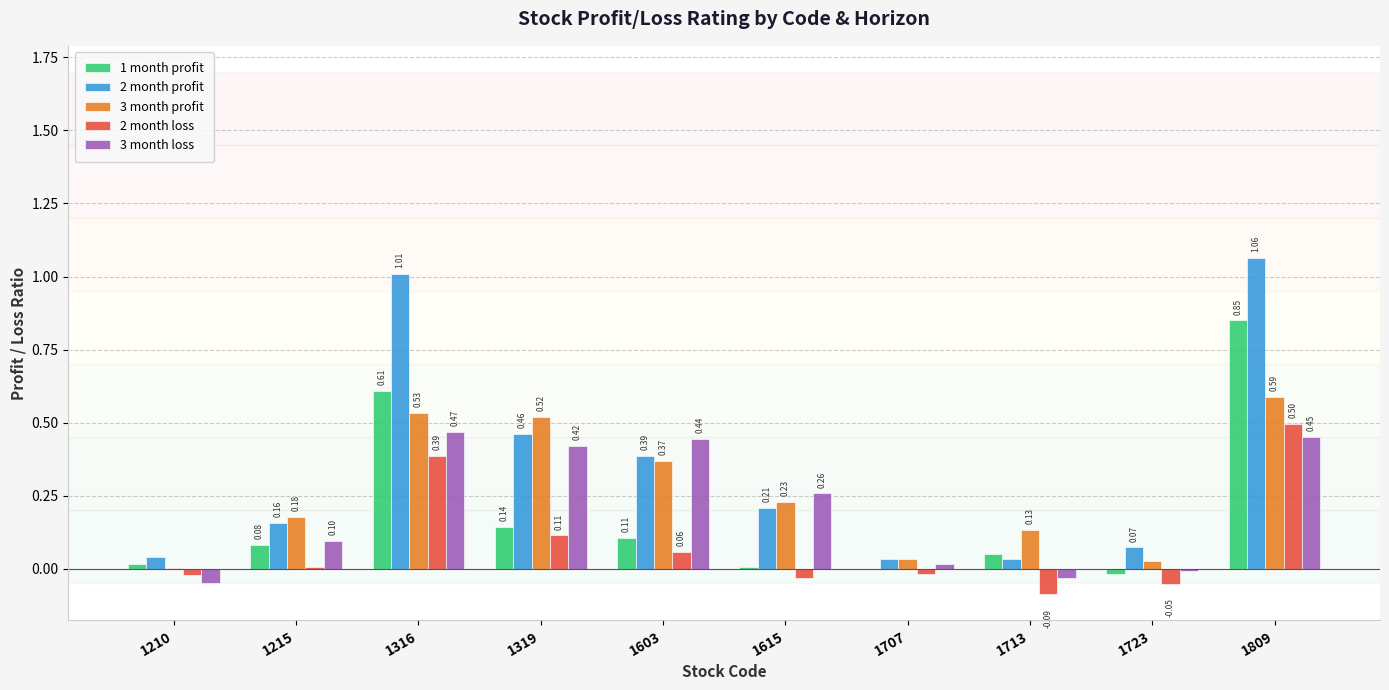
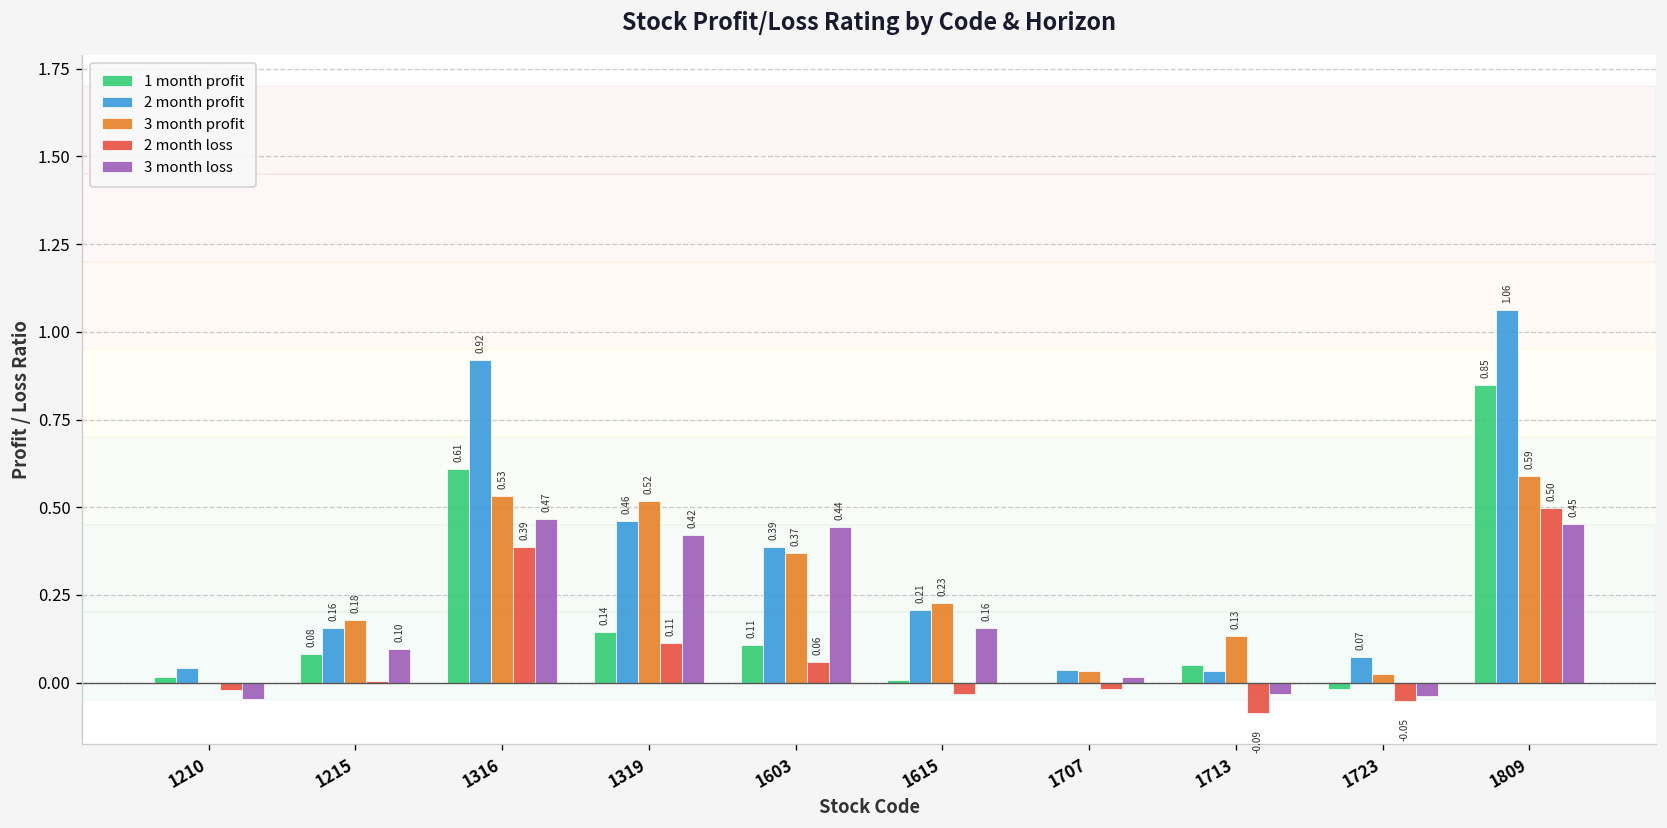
  {
    "1 month profit": {
      "1215": 0.08,
      "1316": 0.61,
      "1319": 0.14,
      "1603": 0.11,
      "1809": 0.85
    },
    "2 month profit": {
      "1215": 0.16,
-     "1316": 1.01,
+     "1316": 0.92,
      "1319": 0.46,
      "1603": 0.39,
      "1615": 0.21,
      "1723": 0.07,
      "1809": 1.06
    },
    "3 month loss": {
      "1215": 0.10,
      "1316": 0.47,
      "1319": 0.42,
      "1603": 0.44,
-     "1615": 0.26,
-     "1723": -0.01,
+     "1615": 0.16,
+     "1723": -0.04,
      "1809": 0.45
    }
  }
